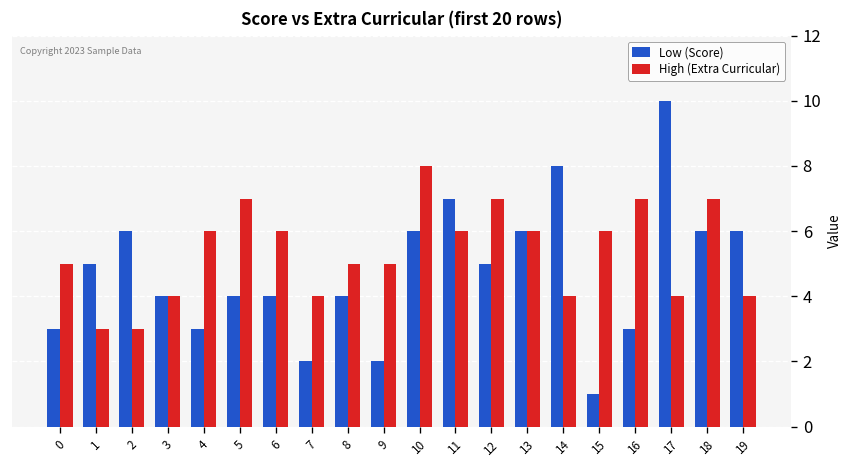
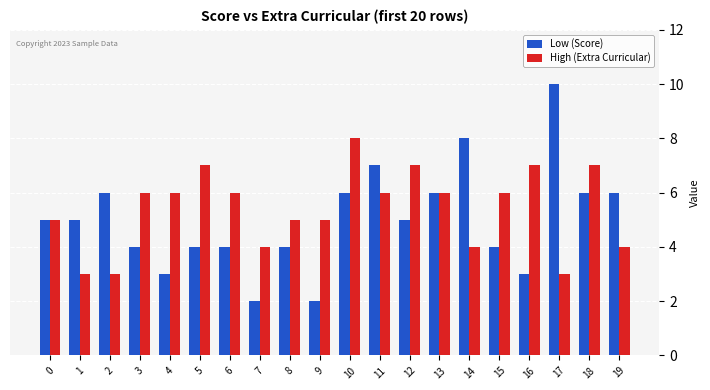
  {
    "Low (Score)": {
-     "0": 3,
+     "0": 5,
      "1": 5,
      "2": 6,
      "3": 4,
      "4": 3,
      "5": 4,
      "6": 4,
      "7": 2,
      "8": 4,
      "9": 2,
      "10": 6,
      "11": 7,
      "12": 5,
      "13": 6,
      "14": 8,
-     "15": 1,
+     "15": 4,
      "16": 3,
      "17": 10,
      "18": 6,
      "19": 6
    },
    "High (Extra Curricular)": {
      "0": 5,
      "1": 3,
      "2": 3,
-     "3": 4,
+     "3": 6,
      "4": 6,
      "5": 7,
      "6": 6,
      "7": 4,
      "8": 5,
      "9": 5,
      "10": 8,
      "11": 6,
      "12": 7,
      "13": 6,
      "14": 4,
      "15": 6,
      "16": 7,
-     "17": 4,
+     "17": 3,
      "18": 7,
      "19": 4
    }
  }
